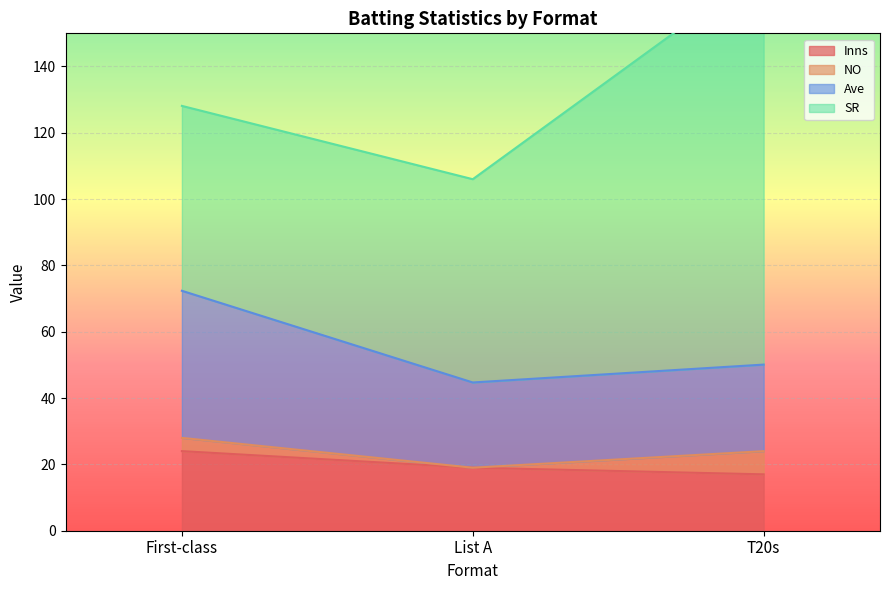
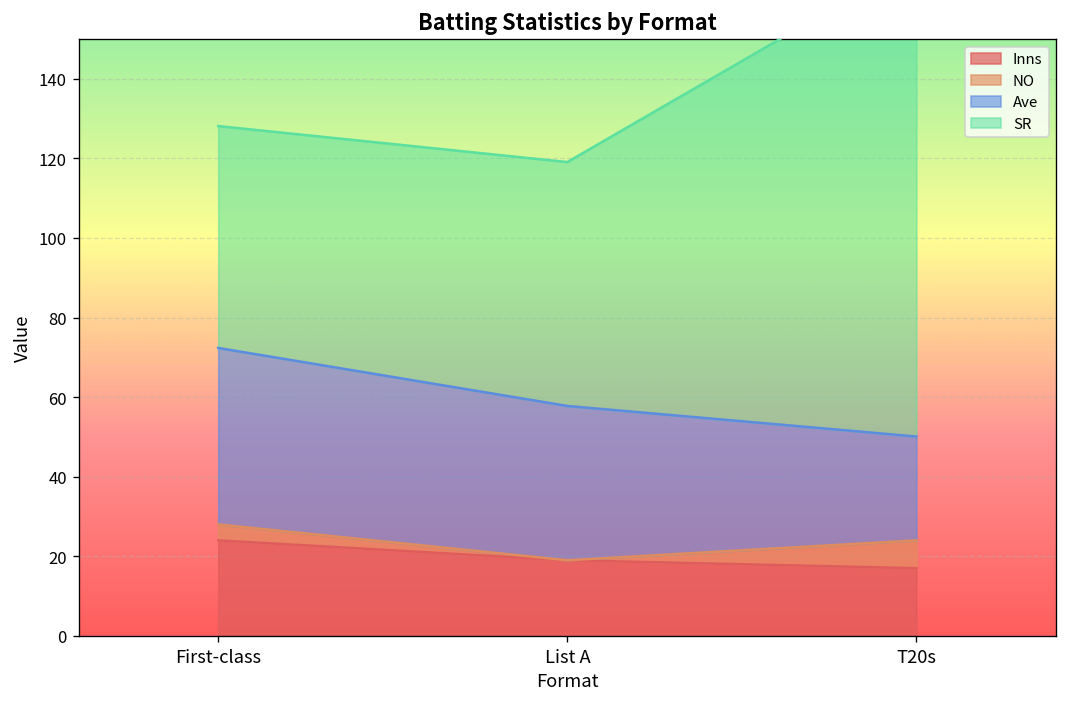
  {
    "Ave": {
      "First-class": 44,
-     "List A": 26,
+     "List A": 39,
      "T20s": 26
    },
    "SR": {
      "First-class": 56,
      "List A": 61
    }
  }
